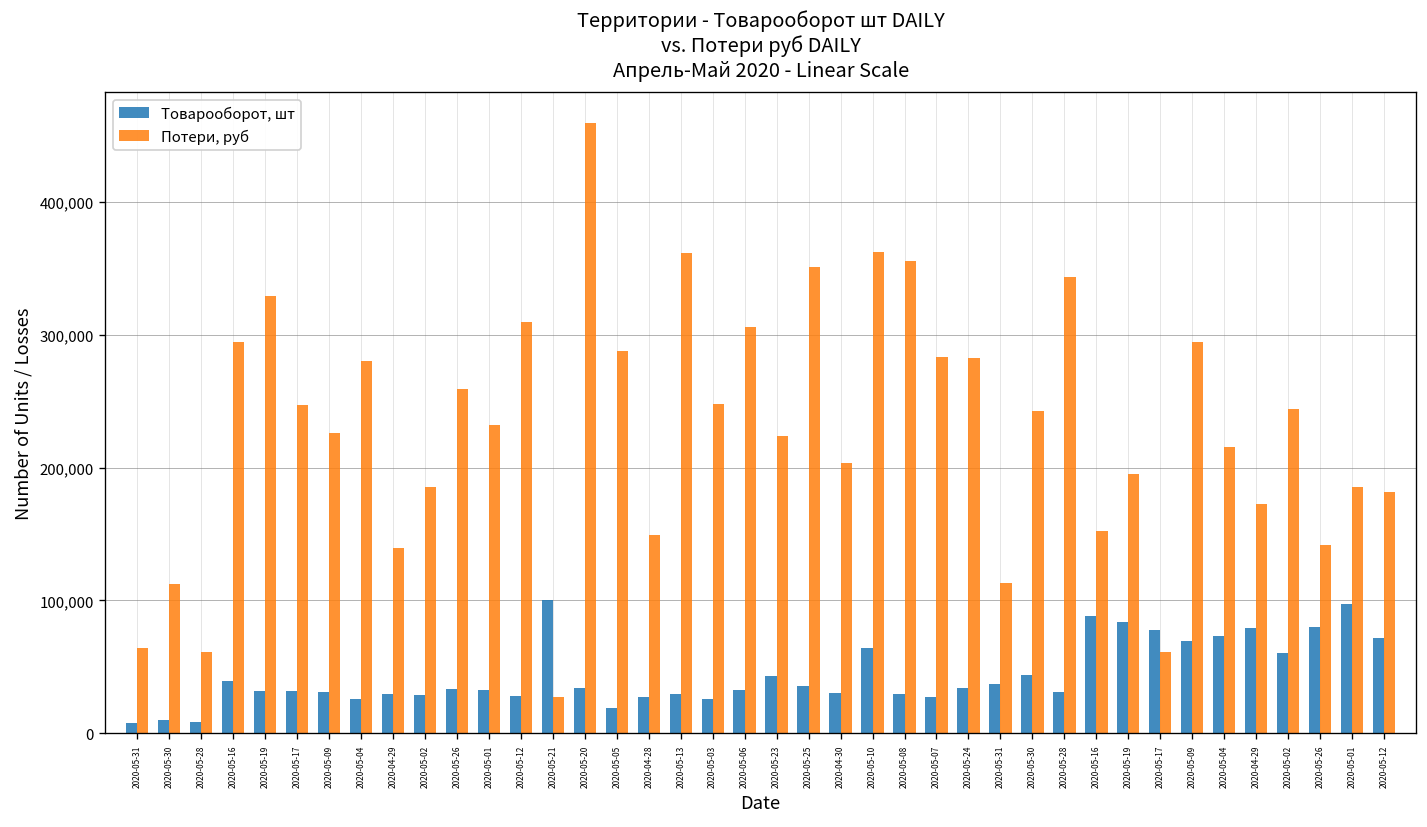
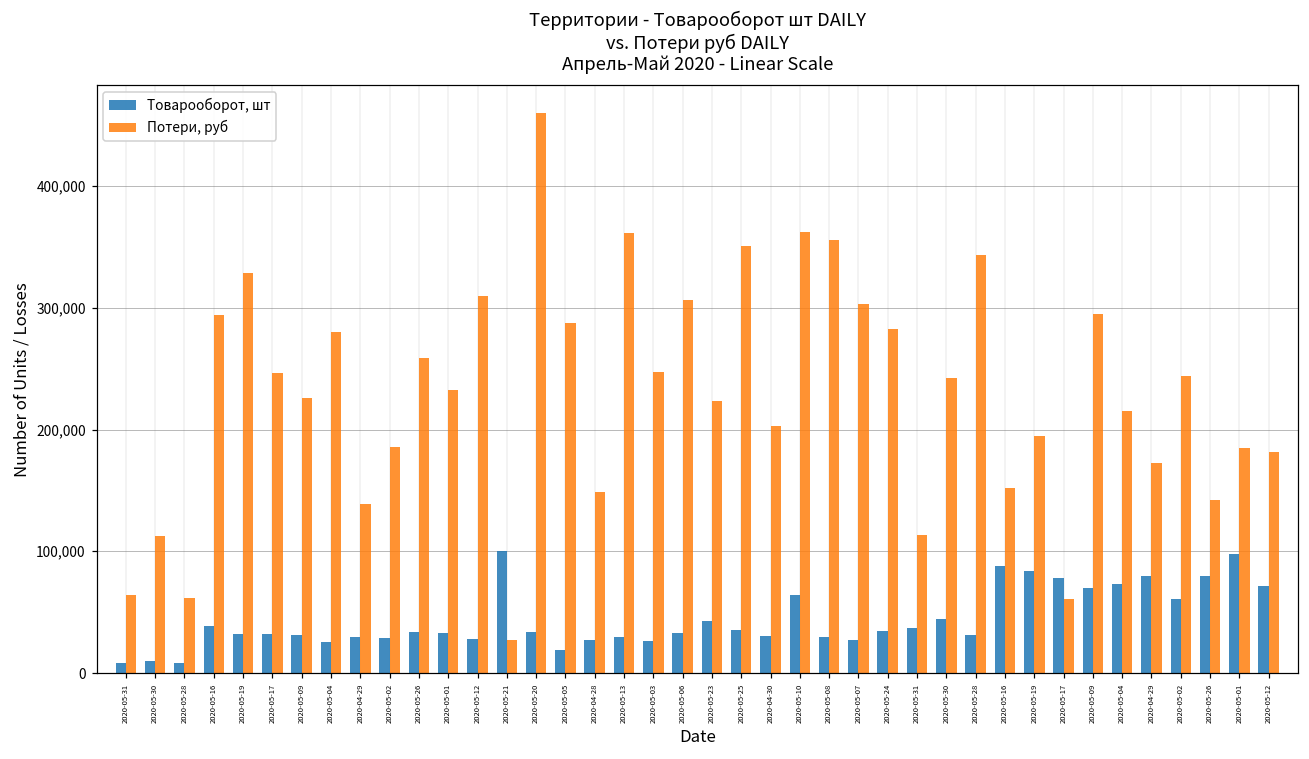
  {
    "Товарооборот, шт": {
      "2020-05-21": "100,000",
      "2020-05-20": "34,000",
      "2020-05-05": "19,000",
      "2020-04-28": "27,000",
      "2020-05-13": "29,000",
      "2020-05-03": "26,000",
      "2020-05-06": "33,000",
      "2020-05-23": "43,000",
      "2020-05-25": "36,000",
      "2020-04-30": "30,000",
      "2020-05-10": "64,000",
      "2020-05-08": "29,000",
      "2020-05-07": "27,000",
      "2020-05-24": "34,000"
    },
    "Потери, руб": {
      "2020-05-21": "27,000",
      "2020-05-20": "460,000",
      "2020-05-05": "288,000",
      "2020-04-28": "149,000",
      "2020-05-13": "361,000",
      "2020-05-03": "248,000",
      "2020-05-06": "306,000",
      "2020-05-23": "224,000",
      "2020-05-25": "351,000",
      "2020-04-30": "203,000",
      "2020-05-10": "363,000",
      "2020-05-08": "356,000",
-     "2020-05-07": "283,000",
+     "2020-05-07": "303,000",
      "2020-05-24": "282,000"
    }
  }
